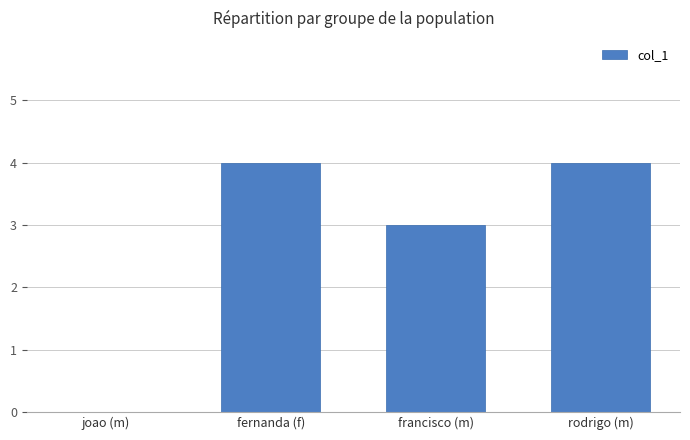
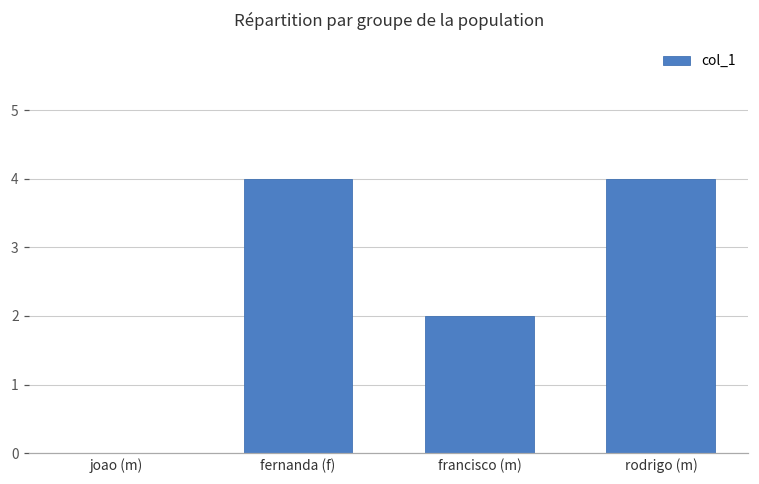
  {
    "joao (m)": 0,
    "fernanda (f)": 4,
-   "francisco (m)": 3,
+   "francisco (m)": 2,
    "rodrigo (m)": 4
  }
